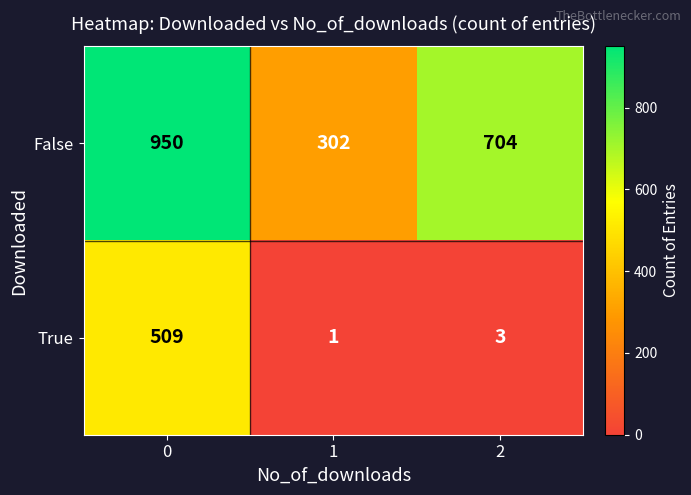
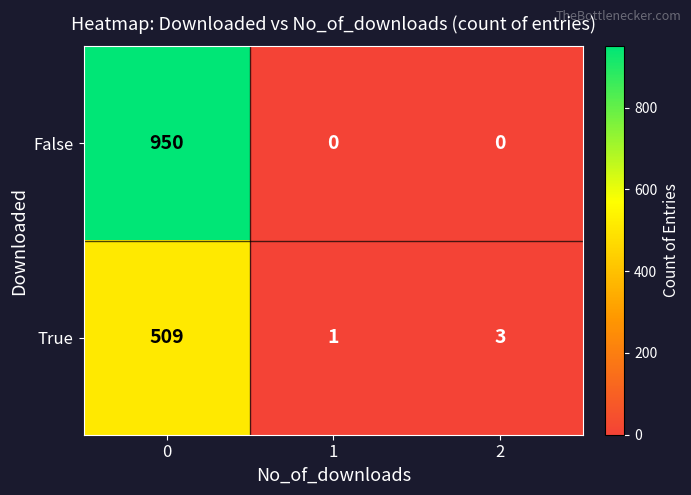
  {
    "False": {
      "0": 950,
-     "1": 302,
-     "2": 704
+     "1": 0,
+     "2": 0
    },
    "True": {
      "0": 509,
      "1": 1,
      "2": 3
    }
  }
